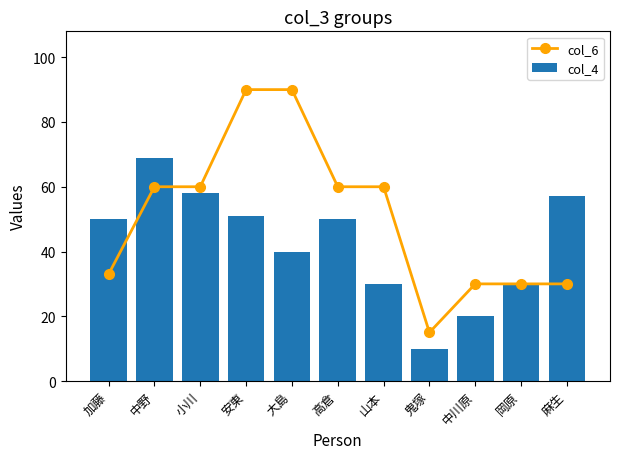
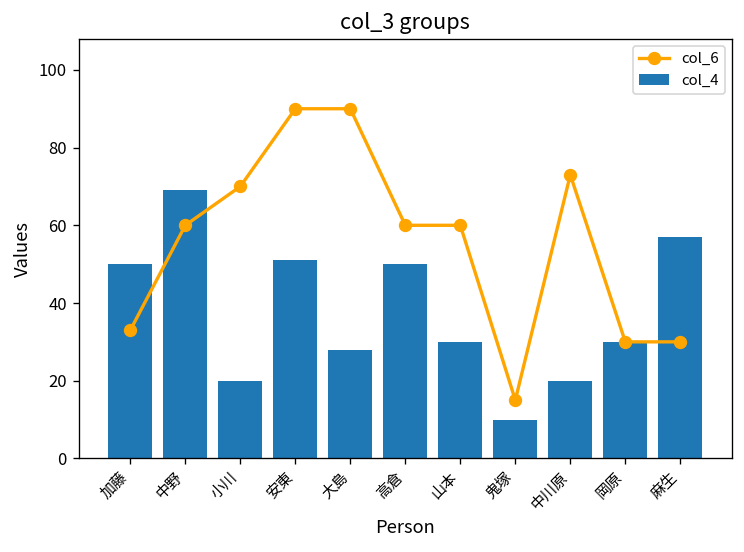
  {
    "col_6": {
      "加藤": 33,
      "中野": 60,
-     "小川": 60,
+     "小川": 70,
      "安東": 90,
      "大島": 90,
      "高倉": 60,
      "山本": 60,
      "鬼塚": 15,
-     "中川原": 30,
+     "中川原": 73,
      "岡原": 30,
      "麻生": 30
    },
    "col_4": {
      "加藤": 50,
      "中野": 69,
-     "小川": 58,
+     "小川": 20,
      "安東": 51,
-     "大島": 40,
+     "大島": 28,
      "高倉": 50,
      "山本": 30,
      "鬼塚": 10,
      "中川原": 20,
      "岡原": 30,
      "麻生": 57
    }
  }
